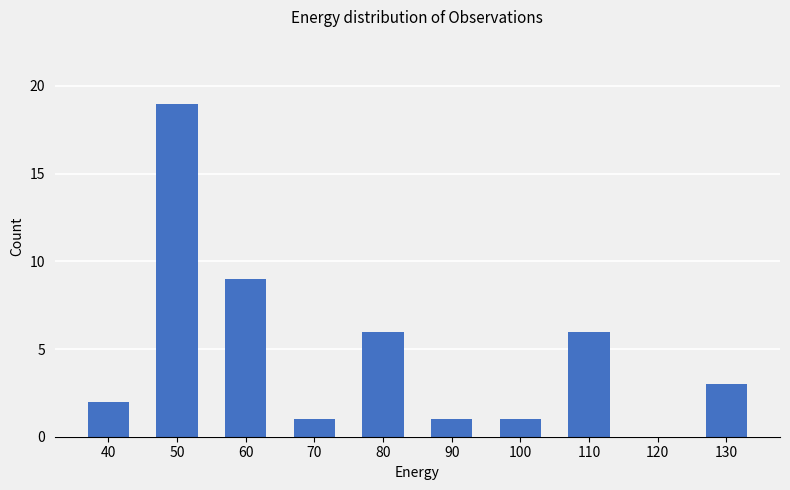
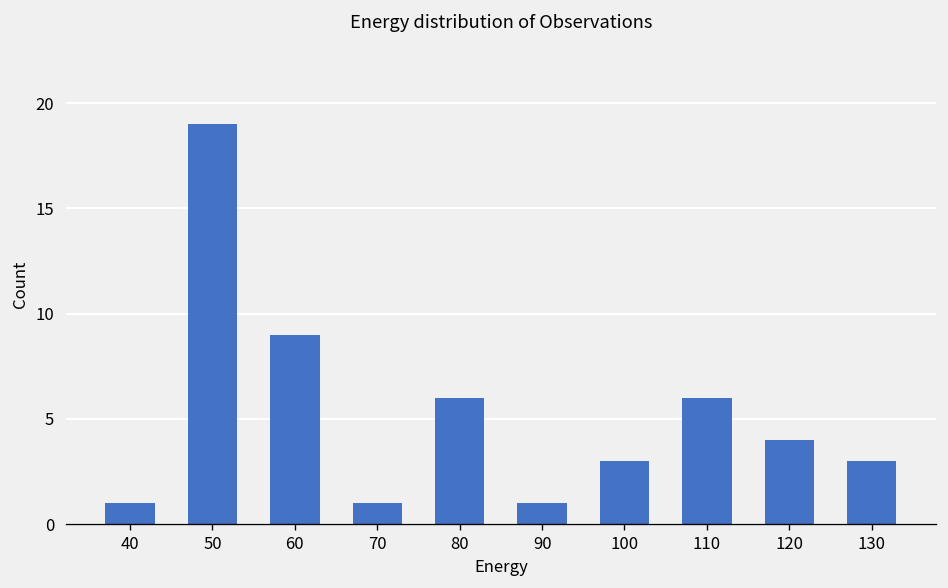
  {
-   "40": 2,
+   "40": 1,
    "50": 19,
    "60": 9,
    "70": 1,
    "80": 6,
    "90": 1,
-   "100": 1,
+   "100": 3,
    "110": 6,
-   "120": 0,
+   "120": 4,
    "130": 3
  }
